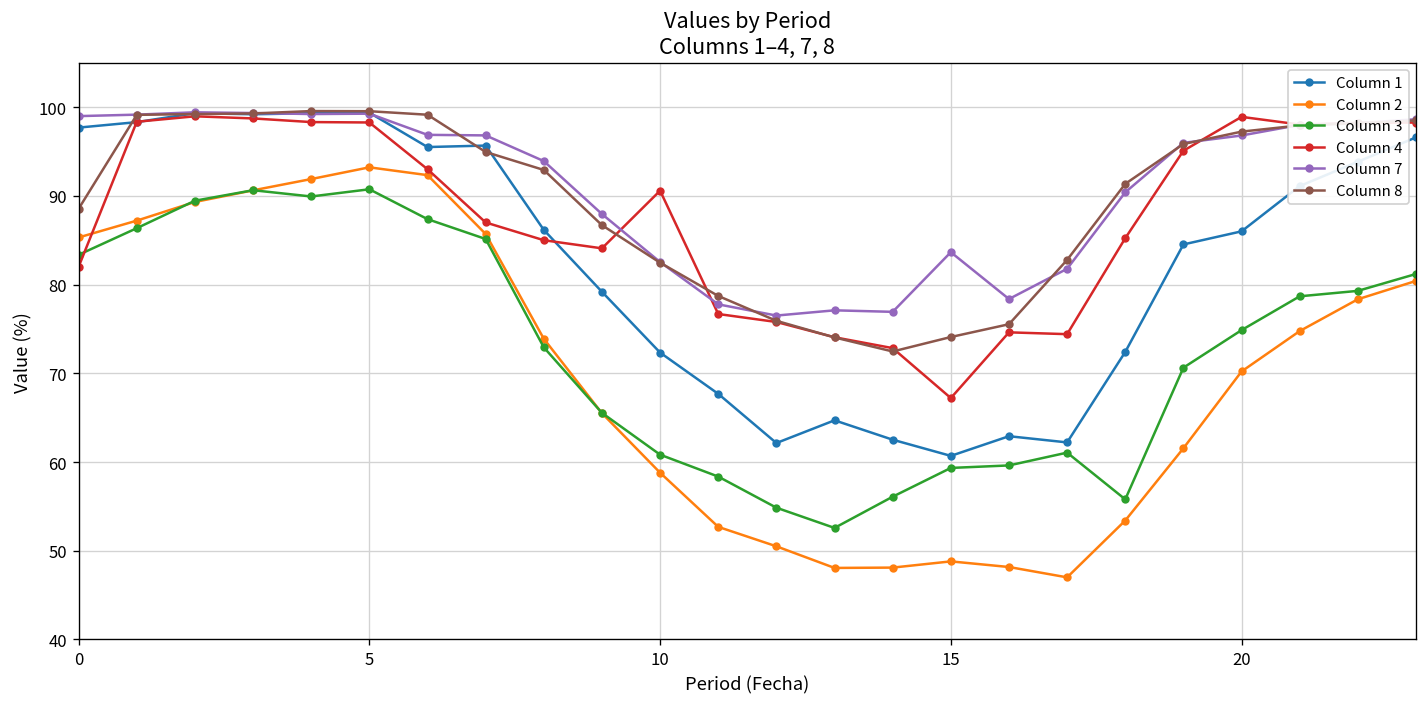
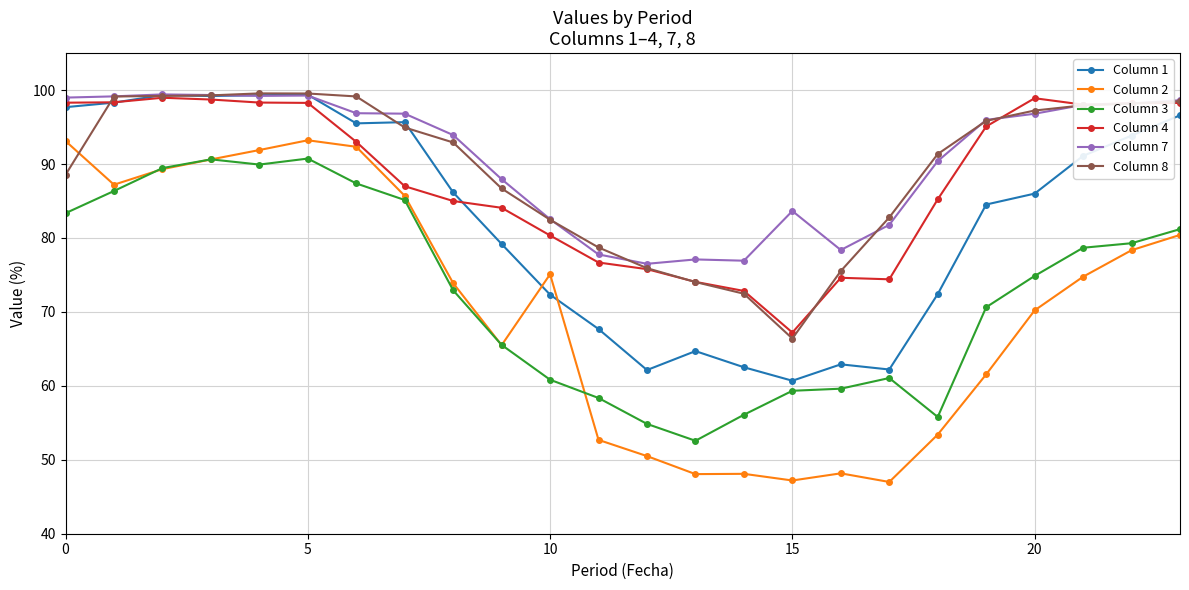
  {
    "Column 1": {
      "0": 98,
      "10": 72,
      "15": 61,
      "20": 86
    },
    "Column 2": {
-     "0": 85,
+     "0": 93,
      "5": 93,
-     "10": 59,
-     "15": 49,
+     "10": 75,
+     "15": 47,
      "20": 70
    },
    "Column 3": {
      "0": 83,
      "5": 91,
      "10": 61,
      "15": 59,
      "20": 75
    },
    "Column 4": {
-     "0": 82,
+     "0": 98,
      "5": 98,
-     "10": 91,
+     "10": 80,
      "15": 67,
      "20": 99
    },
    "Column 7": {
      "0": 99,
      "15": 84,
      "20": 97
    },
    "Column 8": {
      "0": 89,
-     "15": 74,
+     "15": 66,
      "20": 97
    }
  }
